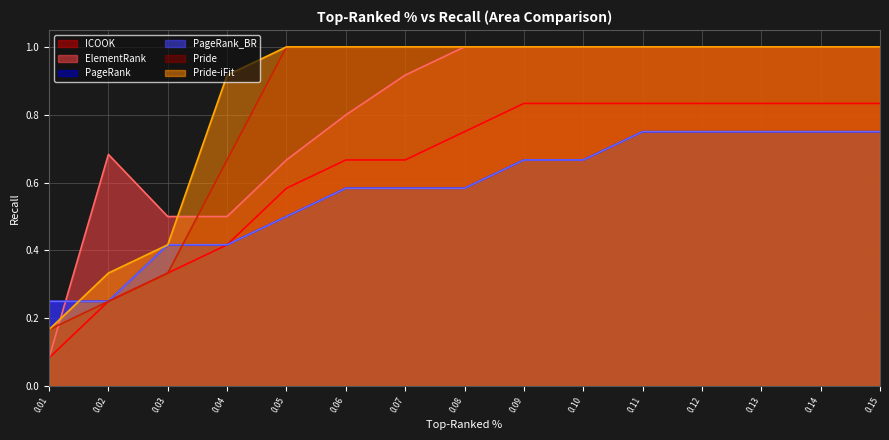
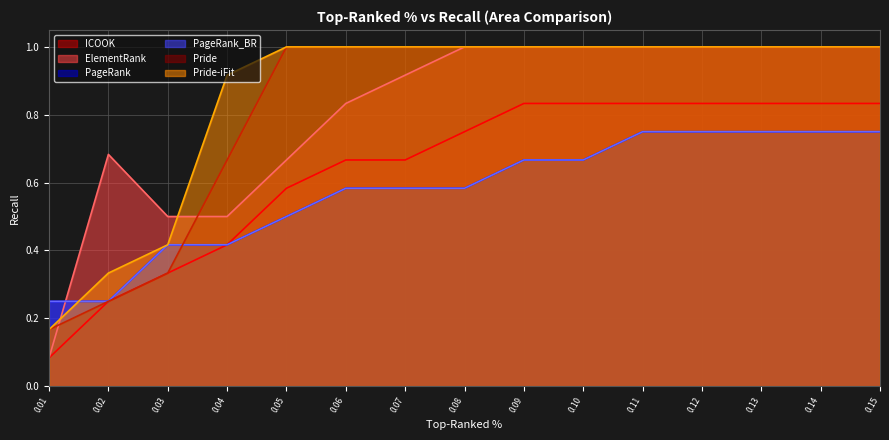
  {
    "ElementRank": {
      "0.02": 0.68,
      "0.03": 0.50,
      "0.04": 0.50,
      "0.05": 0.67,
-     "0.06": 0.80,
+     "0.06": 0.83,
      "0.07": 0.92
    },
    "PageRank_BR": {
      "0.01": 0.25,
      "0.05": 0.50,
      "0.06": 0.58,
      "0.07": 0.58,
      "0.08": 0.58,
      "0.09": 0.67,
      "0.10": 0.67,
      "0.11": 0.75,
      "0.12": 0.75,
      "0.13": 0.75,
      "0.14": 0.75,
      "0.15": 0.75
    },
    "Pride-iFit": {
      "0.02": 0.33
    }
  }
